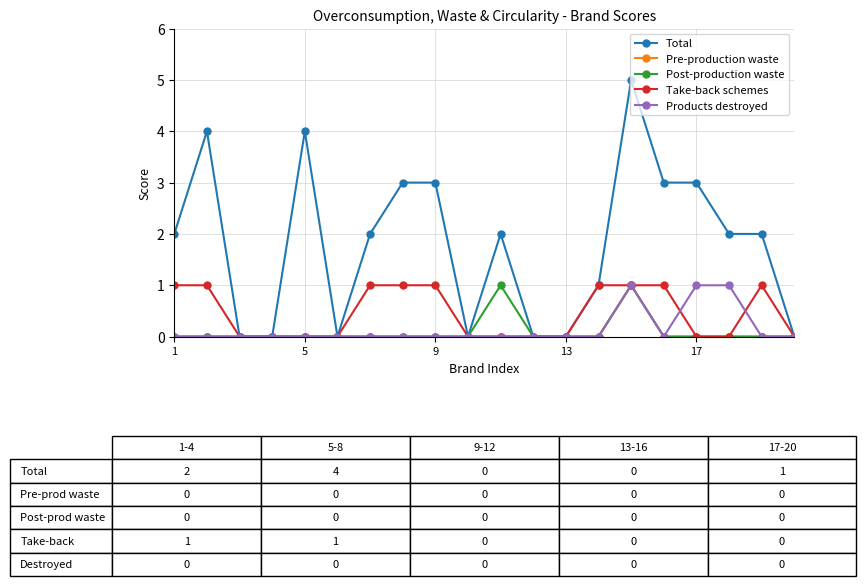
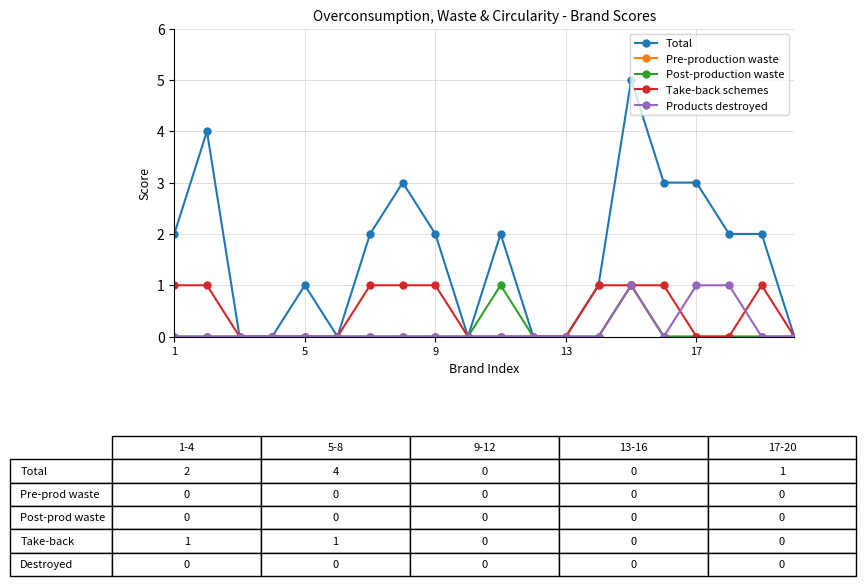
  {
    "Total": {
      "1": 2,
-     "5": 4,
-     "9": 3,
+     "5": 1,
+     "9": 2,
      "17": 3
    },
    "Take-back schemes": {
      "1": 1,
      "9": 1
    },
    "Products destroyed": {
      "17": 1
    }
  }
